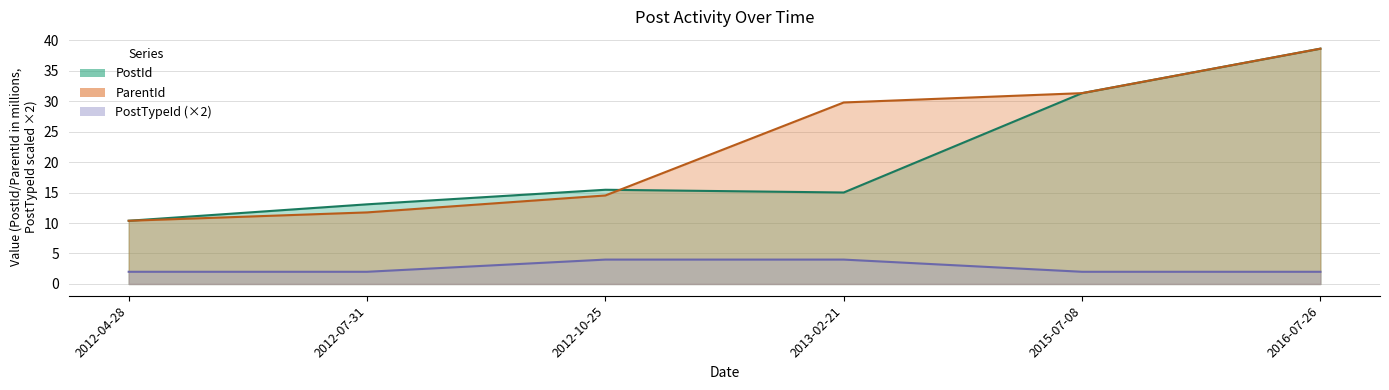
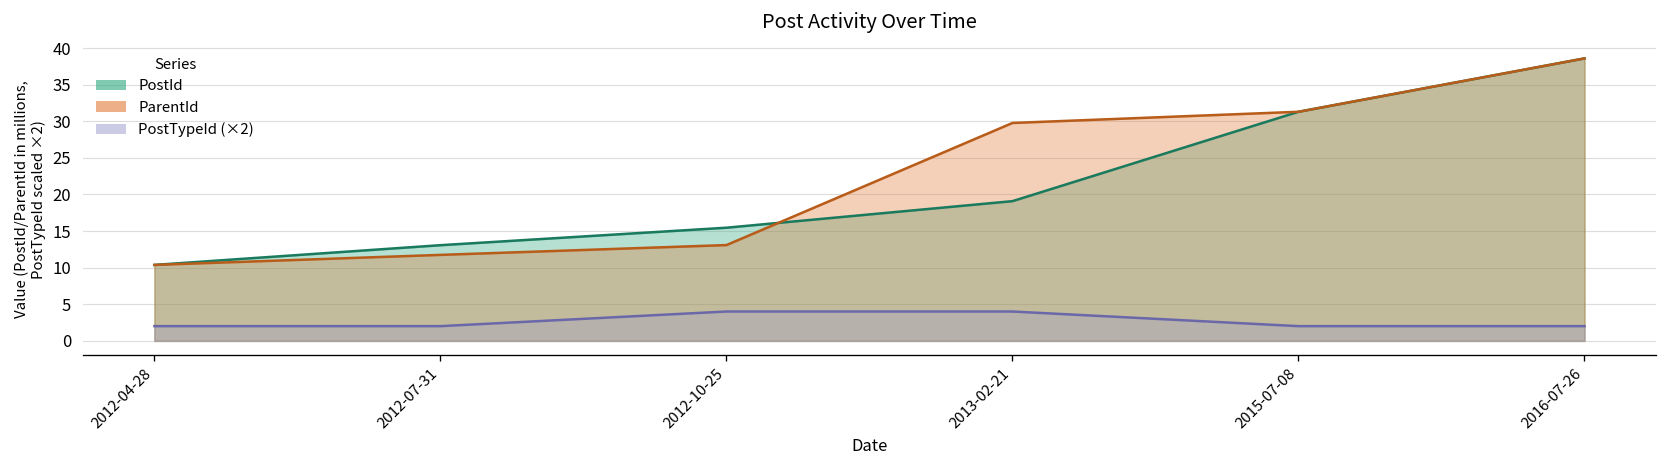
  {
    "PostId": {
      "2012-07-31": 13,
      "2012-10-25": 15,
-     "2013-02-21": 15
+     "2013-02-21": 19
    },
    "ParentId": {
      "2012-07-31": 12,
-     "2012-10-25": 15,
+     "2012-10-25": 13,
      "2013-02-21": 30
    },
    "PostTypeId (×2)": {
      "2012-04-28": 2,
      "2012-07-31": 2,
      "2012-10-25": 4,
      "2013-02-21": 4,
      "2015-07-08": 2,
      "2016-07-26": 2
    }
  }
